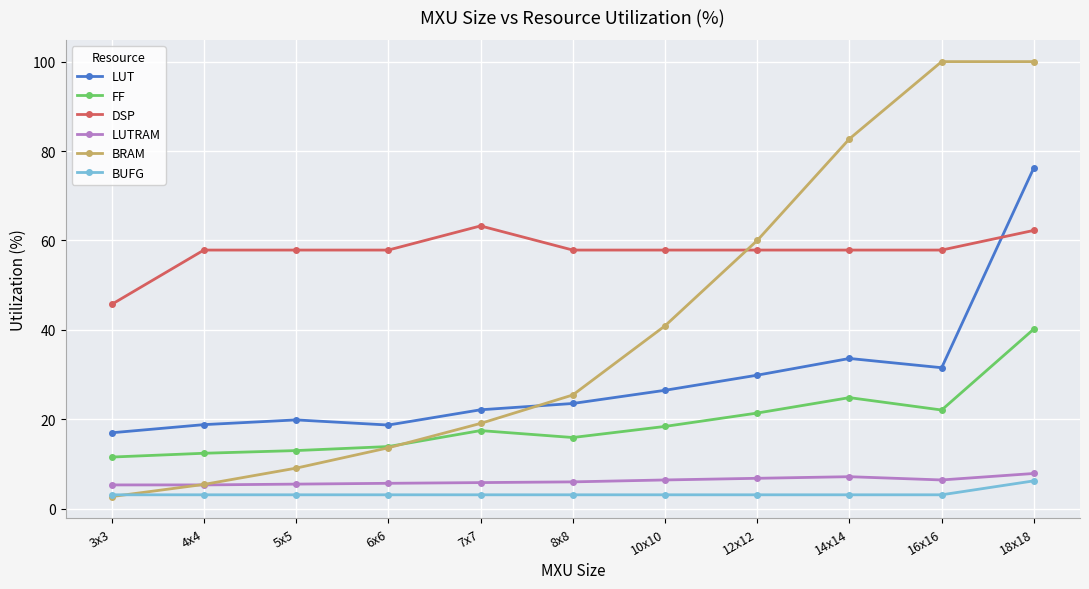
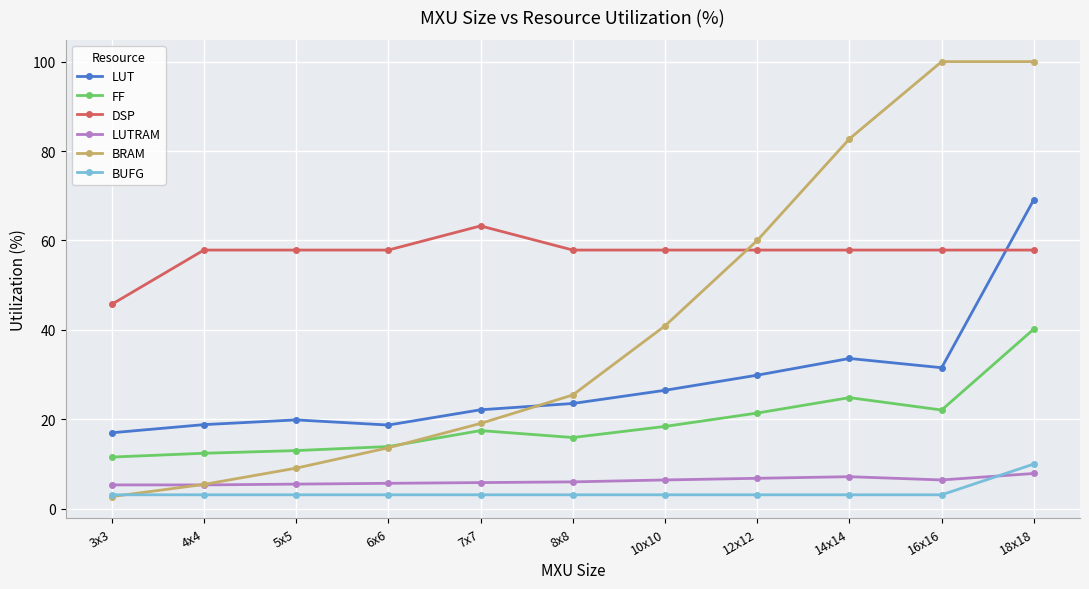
  {
    "LUT": {
      "3x3": 17,
      "4x4": 19,
      "5x5": 20,
      "6x6": 19,
      "7x7": 22,
      "8x8": 24,
      "10x10": 27,
      "12x12": 30,
      "14x14": 34,
      "16x16": 32,
-     "18x18": 76
+     "18x18": 69
    },
    "FF": {
      "3x3": 12,
      "4x4": 12,
      "5x5": 13,
      "7x7": 17,
      "8x8": 16,
      "10x10": 18,
      "12x12": 21,
      "14x14": 25,
      "16x16": 22,
      "18x18": 40
    },
    "DSP": {
      "3x3": 46,
      "4x4": 58,
      "5x5": 58,
      "6x6": 58,
      "7x7": 63,
      "8x8": 58,
      "10x10": 58,
      "12x12": 58,
      "14x14": 58,
      "16x16": 58,
-     "18x18": 62
+     "18x18": 58
    },
    "LUTRAM": {
      "3x3": 5,
      "5x5": 6,
      "6x6": 6,
      "7x7": 6,
      "8x8": 6,
      "10x10": 6,
      "12x12": 7,
      "14x14": 7,
      "16x16": 6,
      "18x18": 8
    },
    "BRAM": {
      "5x5": 9,
      "7x7": 19,
      "8x8": 25,
      "10x10": 41,
      "12x12": 60,
      "14x14": 83,
      "16x16": 100,
      "18x18": 100
    },
    "BUFG": {
      "4x4": 3,
      "5x5": 3,
      "6x6": 3,
      "7x7": 3,
      "8x8": 3,
      "10x10": 3,
      "12x12": 3,
      "14x14": 3,
      "16x16": 3,
-     "18x18": 6
+     "18x18": 10
    }
  }
